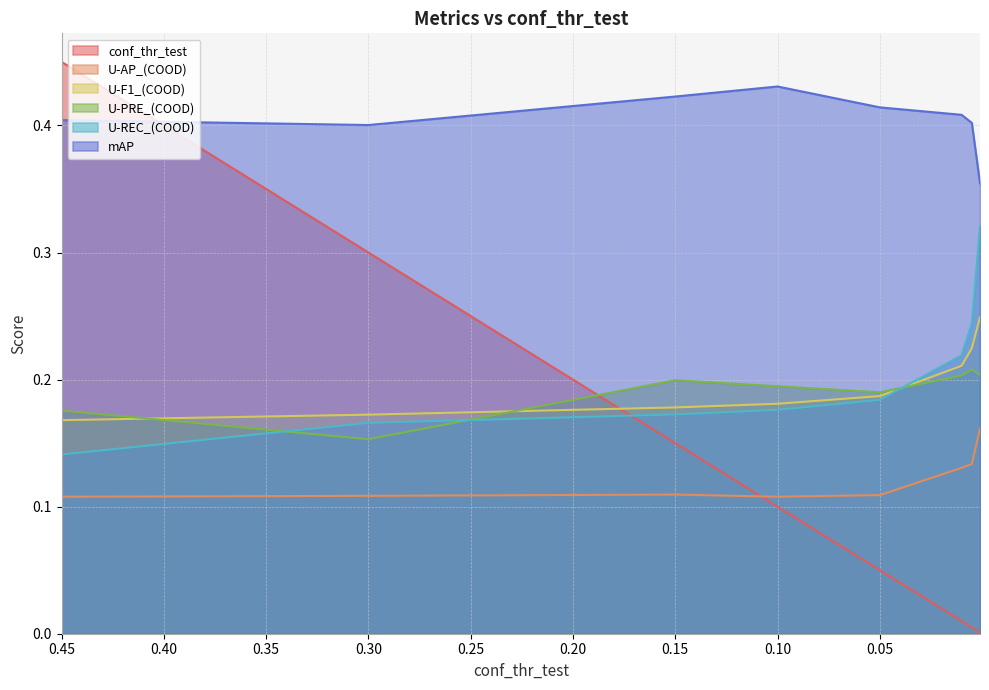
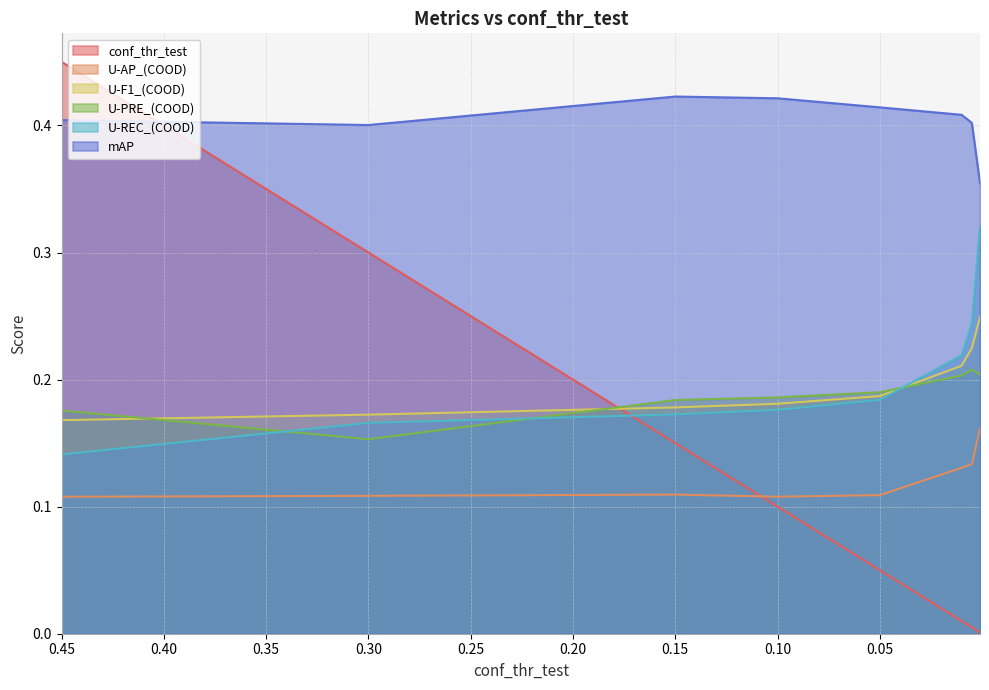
  {
    "U-PRE_(COOD)": {
      "0.45": 0.176,
      "0.30": 0.153,
-     "0.15": 0.199,
-     "0.10": 0.195,
+     "0.15": 0.184,
+     "0.10": 0.186,
      "0.05": 0.190
    },
    "U-REC_(COOD)": {
      "0.45": 0.141,
      "0.30": 0.166,
      "0.15": 0.173,
      "0.10": 0.176,
      "0.05": 0.184
    },
    "mAP": {
      "0.45": 0.404,
      "0.30": 0.400,
      "0.15": 0.423,
-     "0.10": 0.431,
+     "0.10": 0.421,
      "0.05": 0.414
    }
  }
